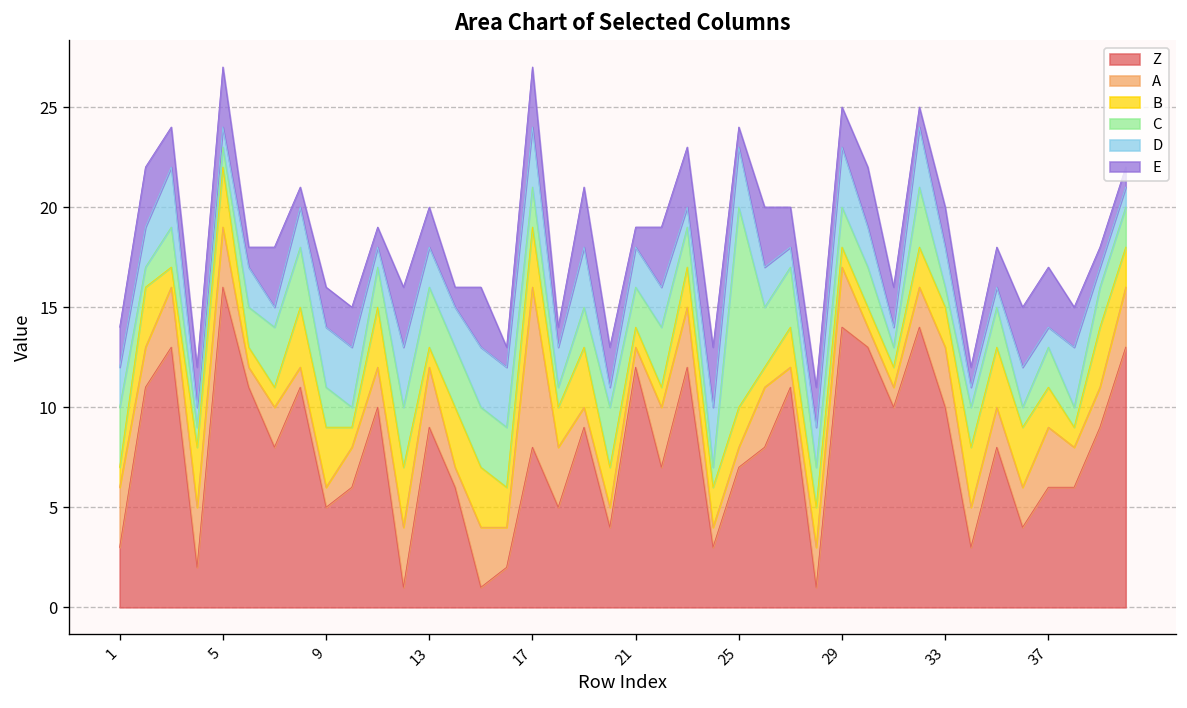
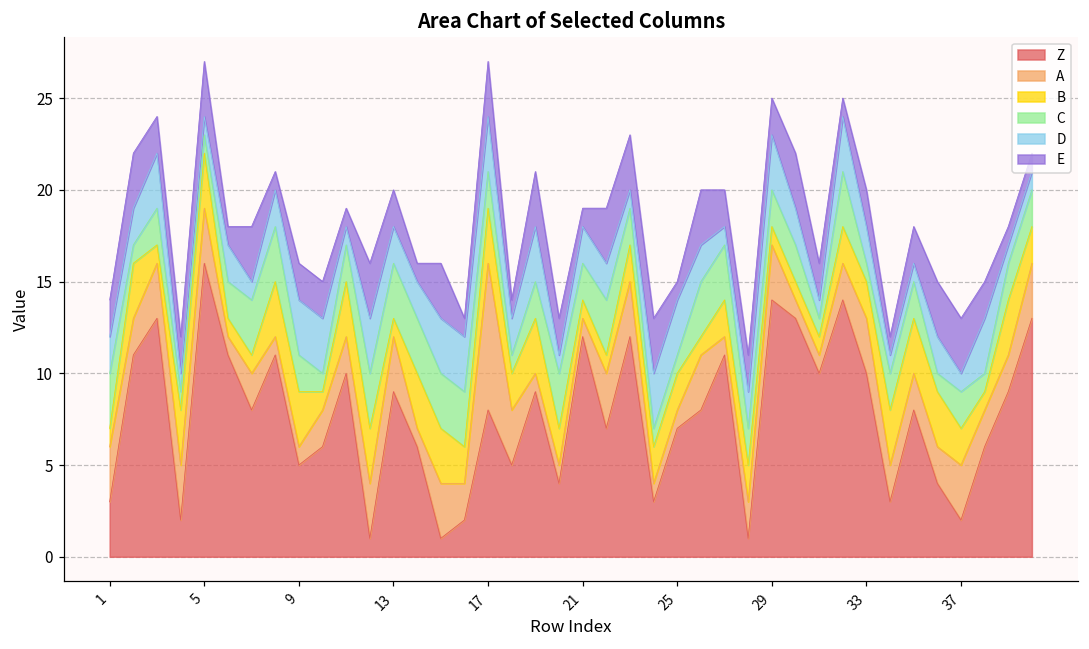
  {
    "Z": {
      "1": 3,
      "5": 16,
      "9": 5,
      "13": 9,
      "17": 8,
      "21": 12,
      "25": 7,
      "29": 14,
      "33": 10,
-     "37": 6
+     "37": 2
    },
    "A": {
      "1": 3,
      "5": 3,
      "9": 1,
      "13": 3,
      "17": 8,
      "21": 1,
      "25": 1,
      "29": 3,
      "33": 3,
      "37": 3
    },
    "B": {
      "1": 1,
      "5": 3,
      "9": 3,
      "13": 1,
      "17": 3,
      "21": 1,
      "25": 2,
      "29": 1,
      "33": 2,
      "37": 2
    },
    "C": {
      "1": 3,
      "5": 1,
      "9": 2,
      "13": 3,
      "17": 2,
      "21": 2,
-     "25": 10,
+     "25": 1,
      "29": 2,
      "33": 1,
      "37": 2
    },
    "D": {
      "1": 2,
      "5": 1,
      "9": 3,
      "13": 2,
      "17": 3,
      "21": 2,
      "25": 3,
      "29": 3,
      "33": 2,
      "37": 1
    },
    "E": {
      "1": 2,
      "5": 3,
      "9": 2,
      "13": 2,
      "17": 3,
      "21": 1,
      "25": 1,
      "29": 2,
      "33": 2,
      "37": 3
    }
  }
